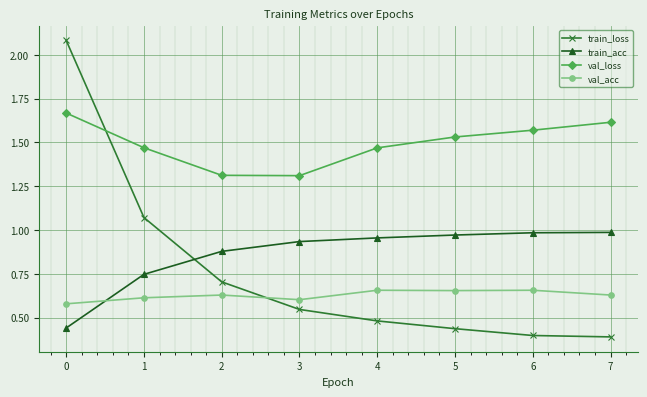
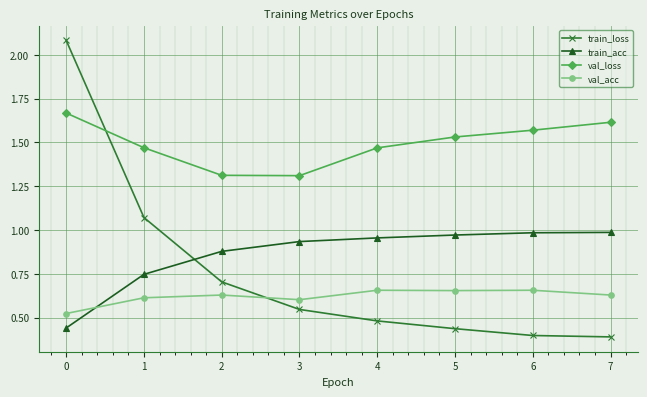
  {
    "val_loss": {
      "0": 1.67,
      "1": 1.47,
      "2": 1.31,
      "3": 1.31,
      "4": 1.47,
      "5": 1.53,
      "6": 1.57,
      "7": 1.62
    },
    "val_acc": {
-     "0": 0.58,
+     "0": 0.52,
      "1": 0.61,
      "2": 0.63,
      "3": 0.60,
      "4": 0.66,
      "5": 0.65,
      "6": 0.66,
      "7": 0.63
    }
  }
